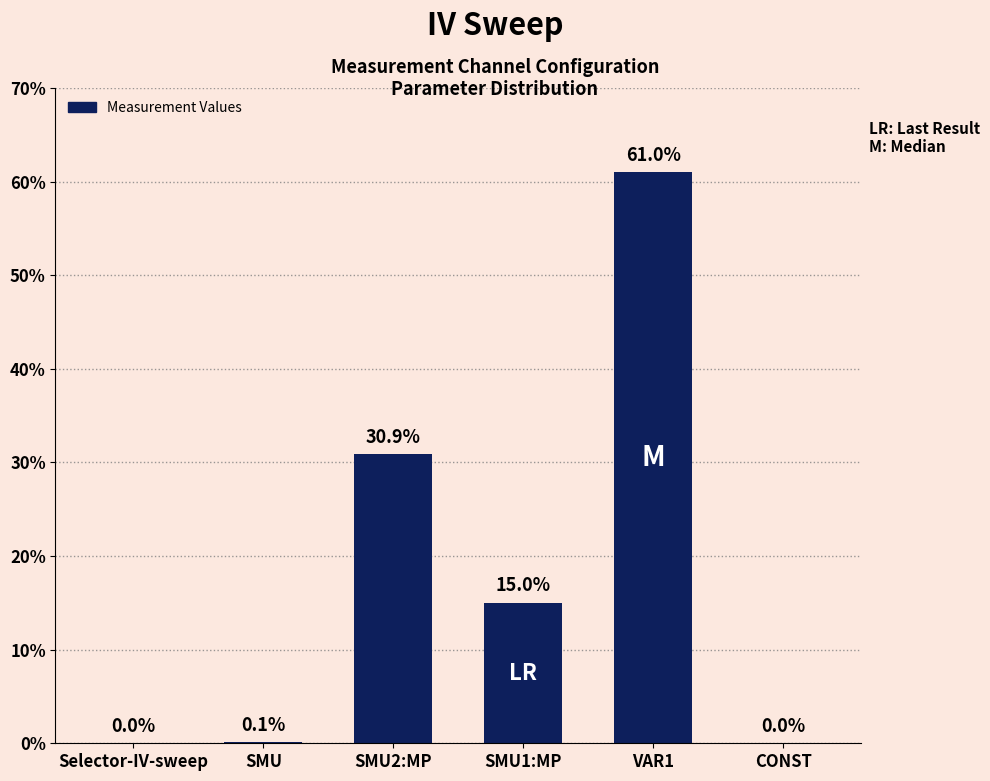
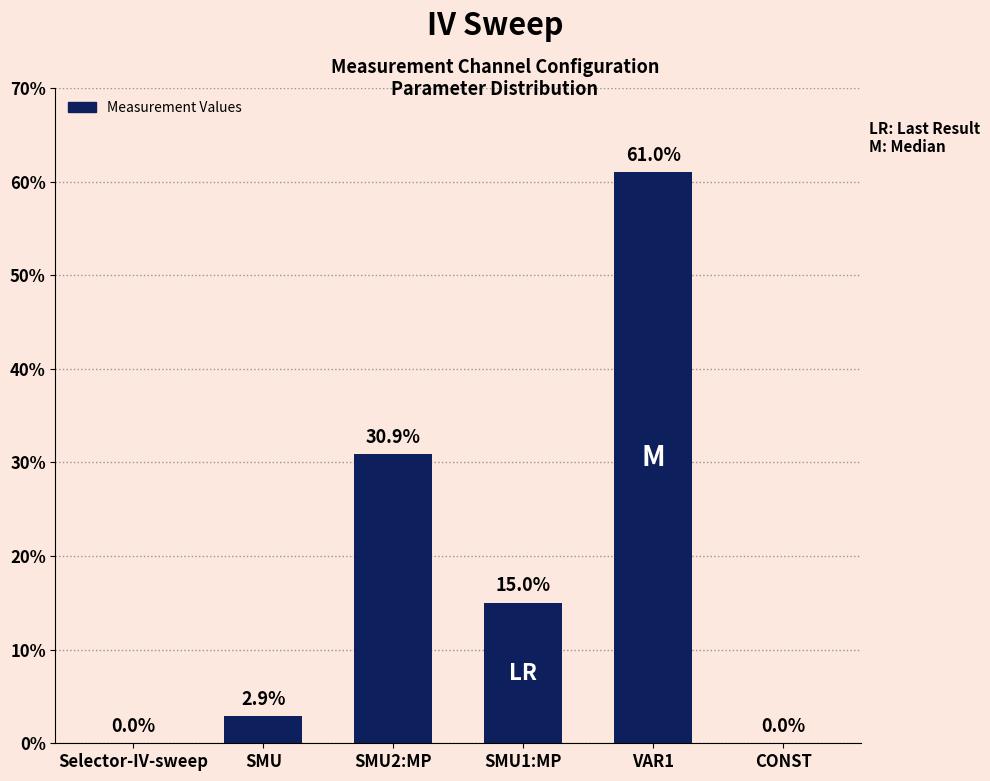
  {
    "Selector-IV-sweep": "0.0%",
-   "SMU": "0.1%",
+   "SMU": "2.9%",
    "SMU2:MP": "30.9%",
    "SMU1:MP": "15.0%",
    "VAR1": "61.0%",
    "CONST": "0.0%"
  }
